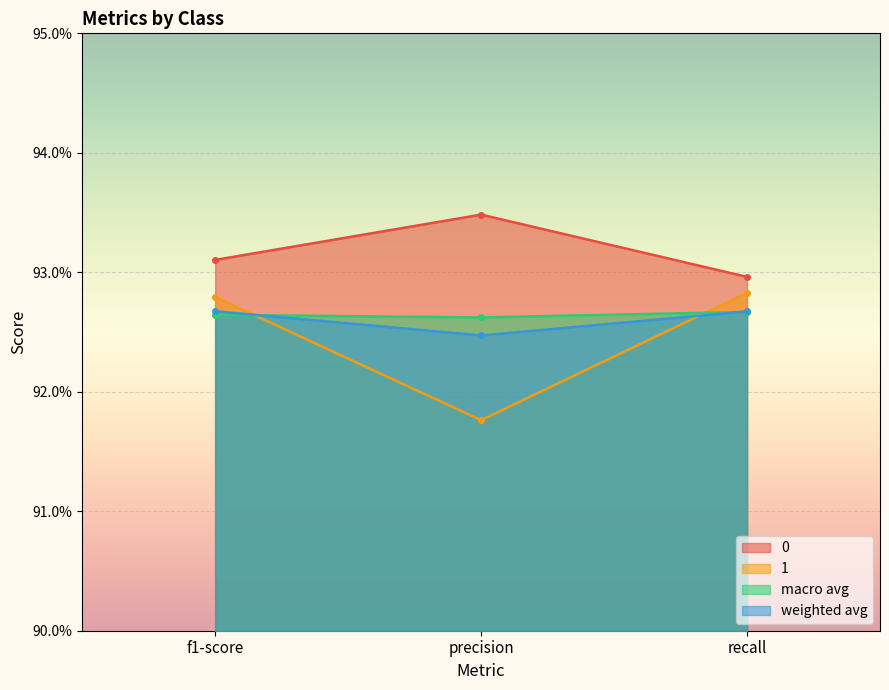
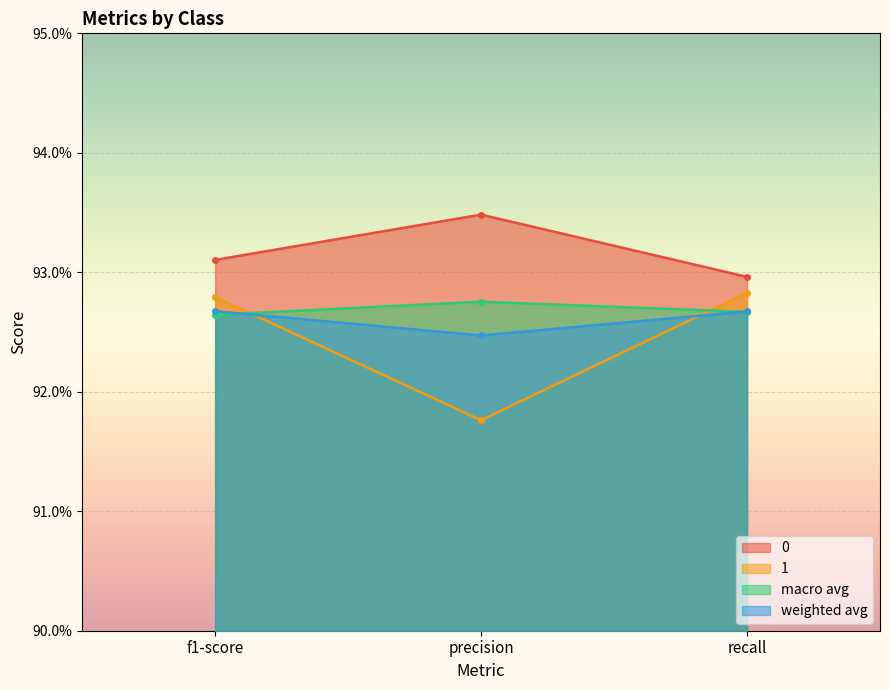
  {
    "0": {
      "f1-score": "93.10%",
      "precision": "93.48%",
      "recall": "92.96%"
    },
    "1": {
      "f1-score": "92.79%",
      "precision": "91.76%",
      "recall": "92.83%"
    },
    "macro avg": {
      "f1-score": "92.64%",
-     "precision": "92.62%"
+     "precision": "92.75%"
    },
    "weighted avg": {
      "f1-score": "92.67%",
      "precision": "92.47%"
    }
  }
